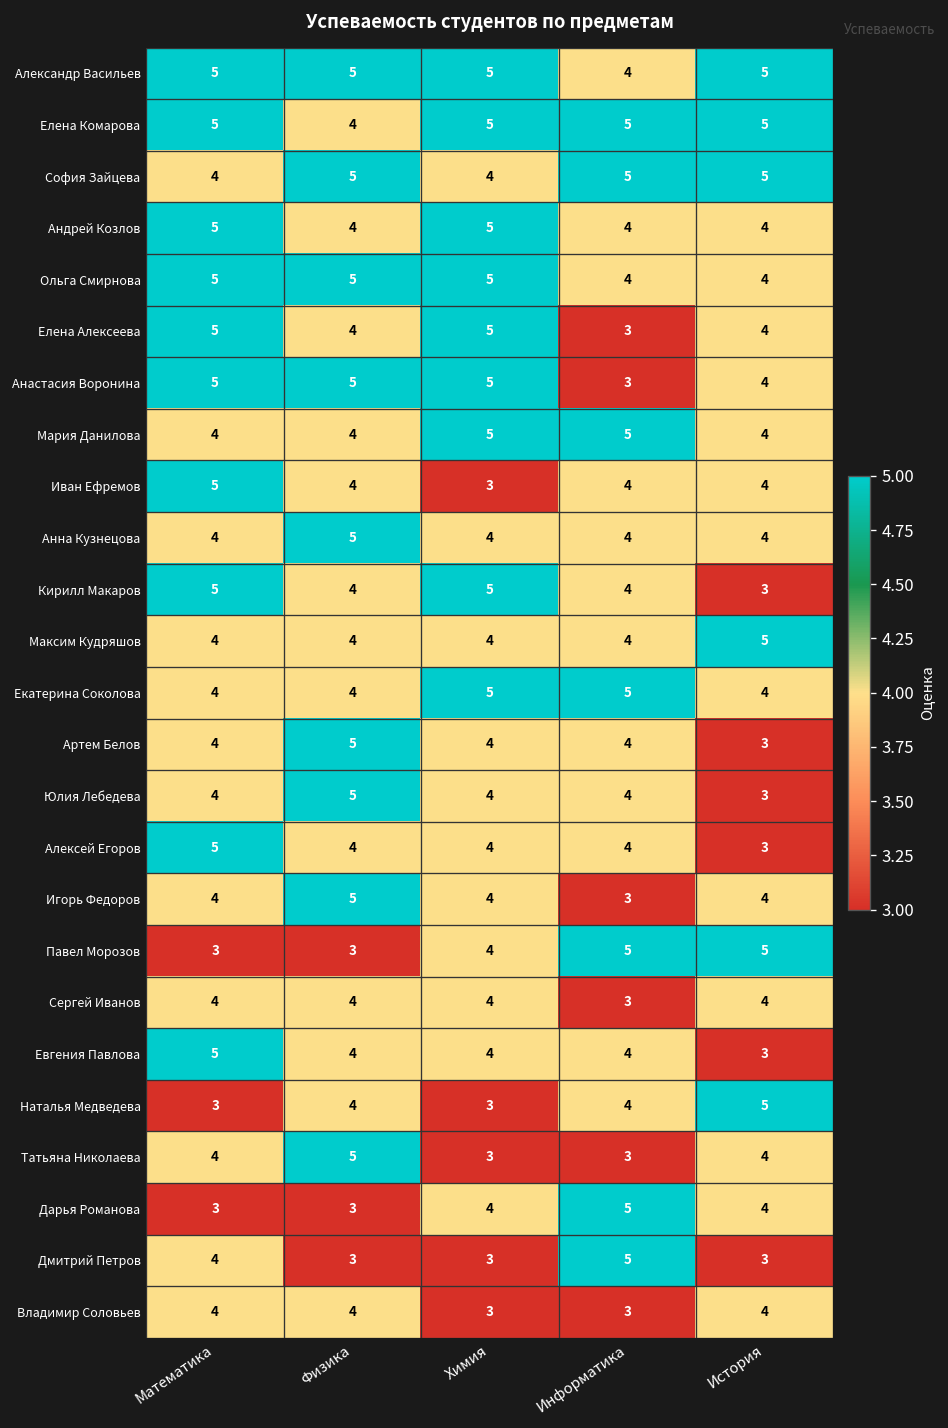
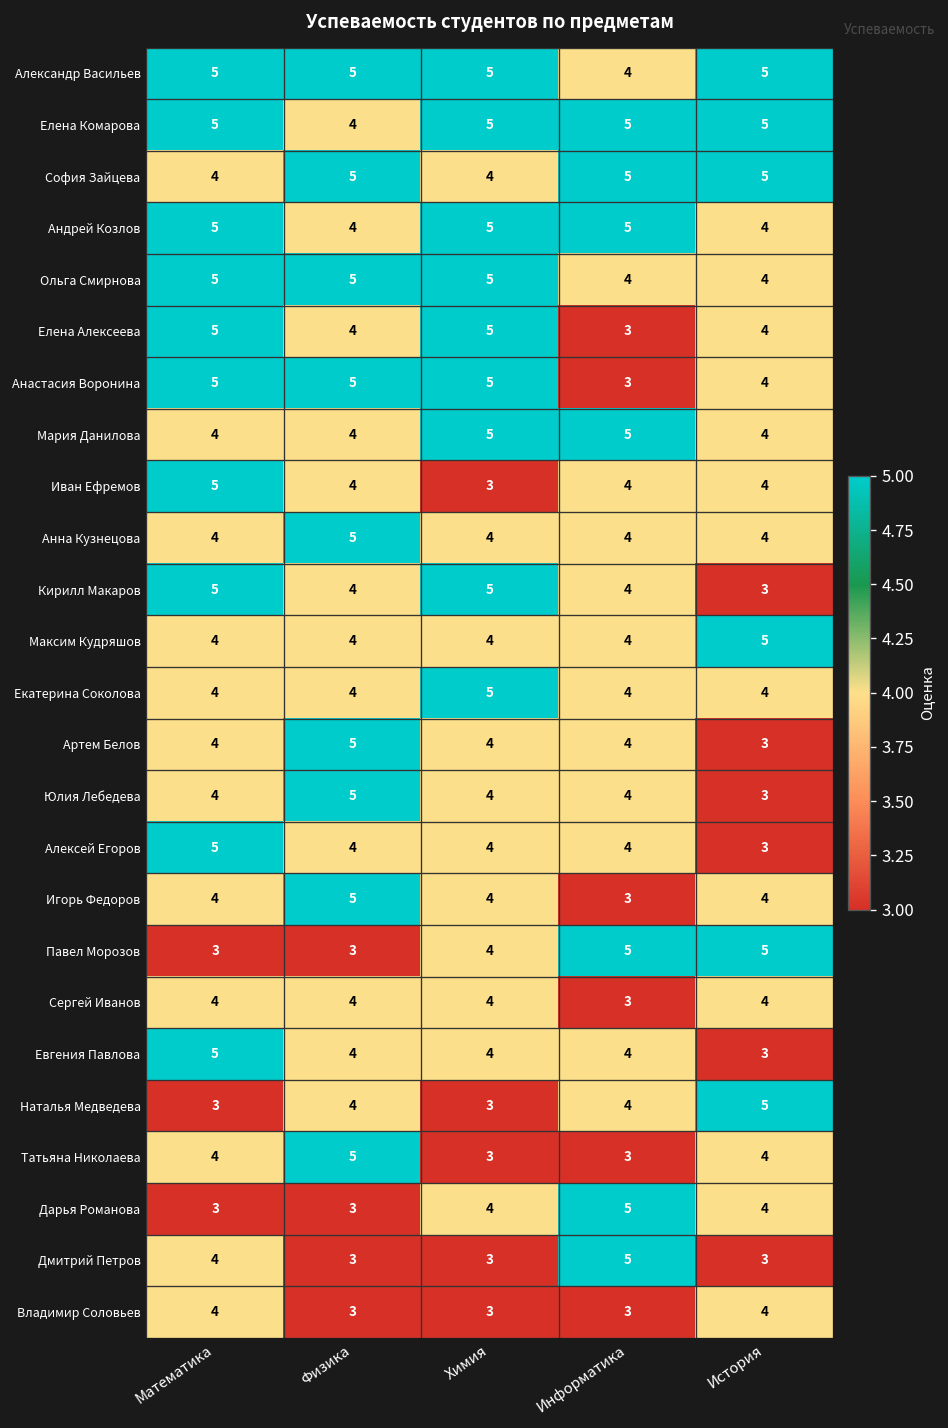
  {
    "Александр Васильев": {
      "Математика": 5,
      "Физика": 5,
      "Химия": 5,
      "Информатика": 4,
      "История": 5
    },
    "Елена Комарова": {
      "Математика": 5,
      "Физика": 4,
      "Химия": 5,
      "Информатика": 5,
      "История": 5
    },
    "София Зайцева": {
      "Математика": 4,
      "Физика": 5,
      "Химия": 4,
      "Информатика": 5,
      "История": 5
    },
    "Андрей Козлов": {
      "Математика": 5,
      "Физика": 4,
      "Химия": 5,
-     "Информатика": 4,
+     "Информатика": 5,
      "История": 4
    },
    "Ольга Смирнова": {
      "Математика": 5,
      "Физика": 5,
      "Химия": 5,
      "Информатика": 4,
      "История": 4
    },
    "Елена Алексеева": {
      "Математика": 5,
      "Физика": 4,
      "Химия": 5,
      "Информатика": 3,
      "История": 4
    },
    "Анастасия Воронина": {
      "Математика": 5,
      "Физика": 5,
      "Химия": 5,
      "Информатика": 3,
      "История": 4
    },
    "Мария Данилова": {
      "Математика": 4,
      "Физика": 4,
      "Химия": 5,
      "Информатика": 5,
      "История": 4
    },
    "Иван Ефремов": {
      "Математика": 5,
      "Физика": 4,
      "Химия": 3,
      "Информатика": 4,
      "История": 4
    },
    "Анна Кузнецова": {
      "Математика": 4,
      "Физика": 5,
      "Химия": 4,
      "Информатика": 4,
      "История": 4
    },
    "Кирилл Макаров": {
      "Математика": 5,
      "Физика": 4,
      "Химия": 5,
      "Информатика": 4,
      "История": 3
    },
    "Максим Кудряшов": {
      "Математика": 4,
      "Физика": 4,
      "Химия": 4,
      "Информатика": 4,
      "История": 5
    },
    "Екатерина Соколова": {
      "Математика": 4,
      "Физика": 4,
      "Химия": 5,
-     "Информатика": 5,
+     "Информатика": 4,
      "История": 4
    },
    "Артем Белов": {
      "Математика": 4,
      "Физика": 5,
      "Химия": 4,
      "Информатика": 4,
      "История": 3
    },
    "Юлия Лебедева": {
      "Математика": 4,
      "Физика": 5,
      "Химия": 4,
      "Информатика": 4,
      "История": 3
    },
    "Алексей Егоров": {
      "Математика": 5,
      "Физика": 4,
      "Химия": 4,
      "Информатика": 4,
      "История": 3
    },
    "Игорь Федоров": {
      "Математика": 4,
      "Физика": 5,
      "Химия": 4,
      "Информатика": 3,
      "История": 4
    },
    "Павел Морозов": {
      "Математика": 3,
      "Физика": 3,
      "Химия": 4,
      "Информатика": 5,
      "История": 5
    },
    "Сергей Иванов": {
      "Математика": 4,
      "Физика": 4,
      "Химия": 4,
      "Информатика": 3,
      "История": 4
    },
    "Евгения Павлова": {
      "Математика": 5,
      "Физика": 4,
      "Химия": 4,
      "Информатика": 4,
      "История": 3
    },
    "Наталья Медведева": {
      "Математика": 3,
      "Физика": 4,
      "Химия": 3,
      "Информатика": 4,
      "История": 5
    },
    "Татьяна Николаева": {
      "Математика": 4,
      "Физика": 5,
      "Химия": 3,
      "Информатика": 3,
      "История": 4
    },
    "Дарья Романова": {
      "Математика": 3,
      "Физика": 3,
      "Химия": 4,
      "Информатика": 5,
      "История": 4
    },
    "Дмитрий Петров": {
      "Математика": 4,
      "Физика": 3,
      "Химия": 3,
      "Информатика": 5,
      "История": 3
    },
    "Владимир Соловьев": {
      "Математика": 4,
-     "Физика": 4,
+     "Физика": 3,
      "Химия": 3,
      "Информатика": 3,
      "История": 4
    }
  }
